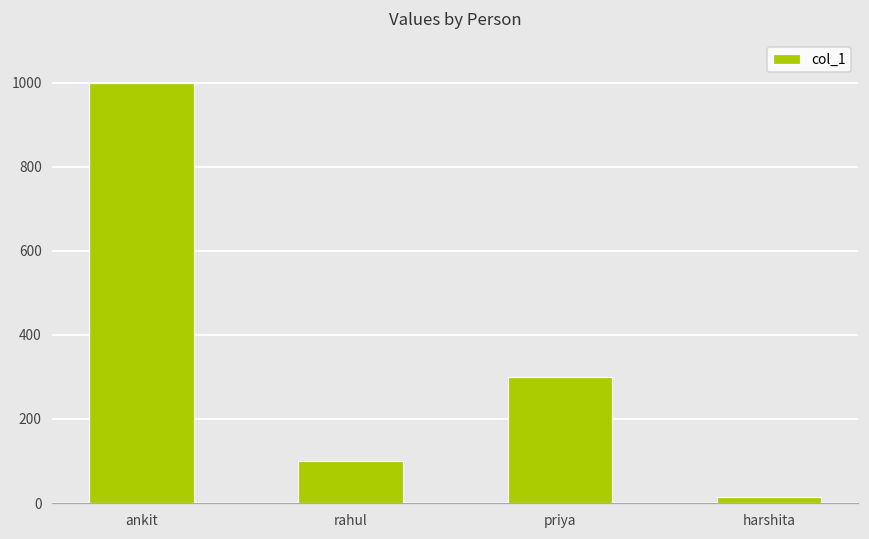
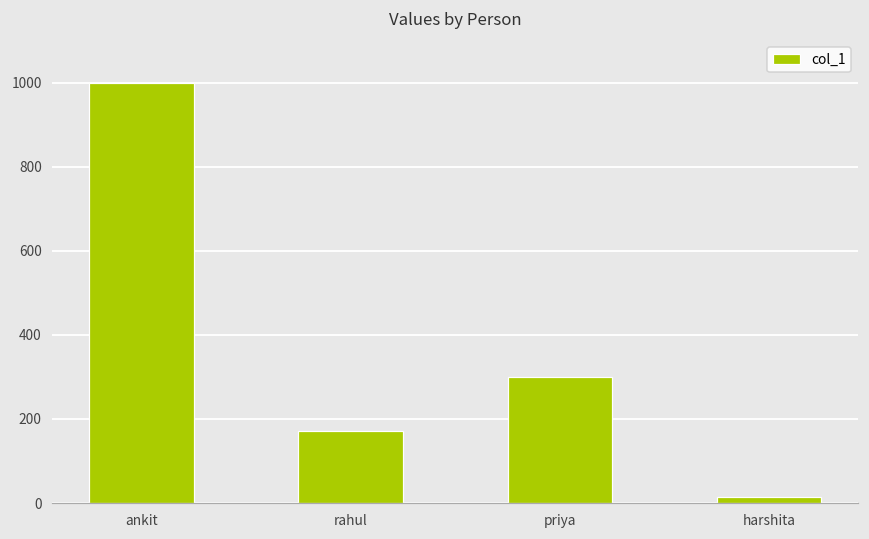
  {
    "ankit": 1000,
-   "rahul": 100,
+   "rahul": 170,
    "priya": 300,
    "harshita": 20
  }
